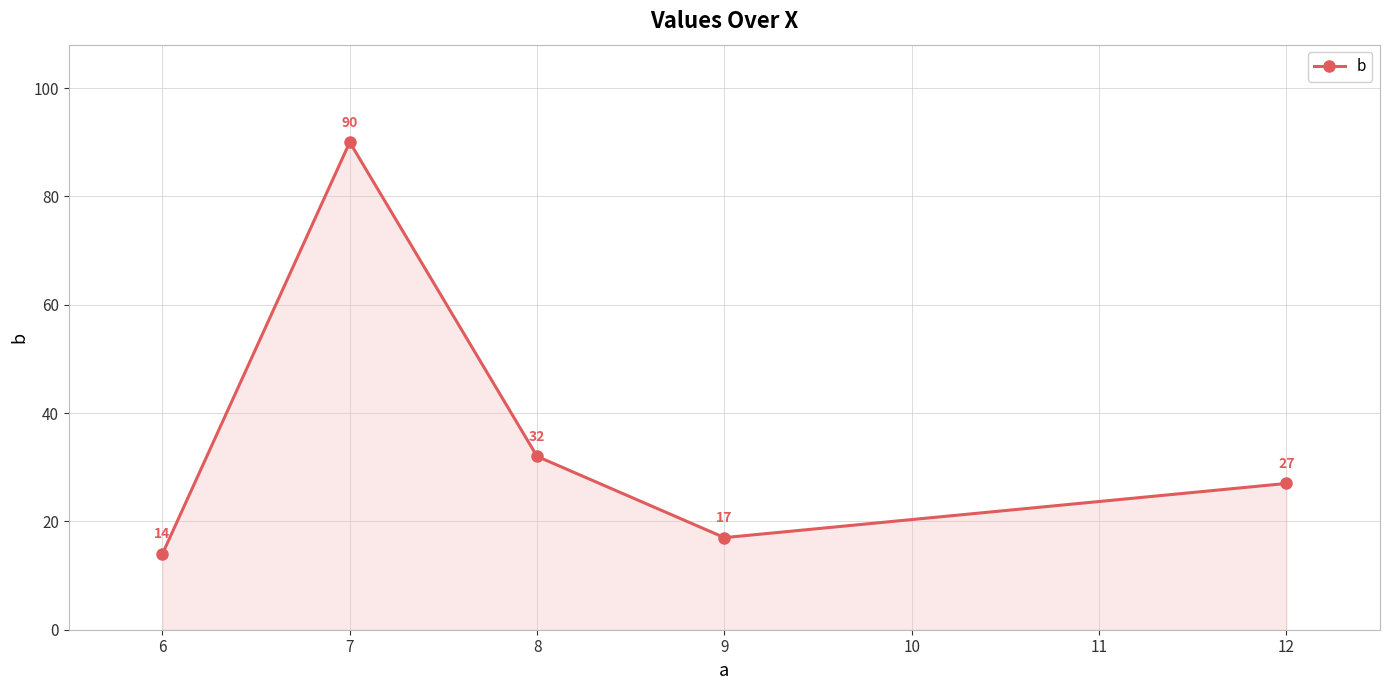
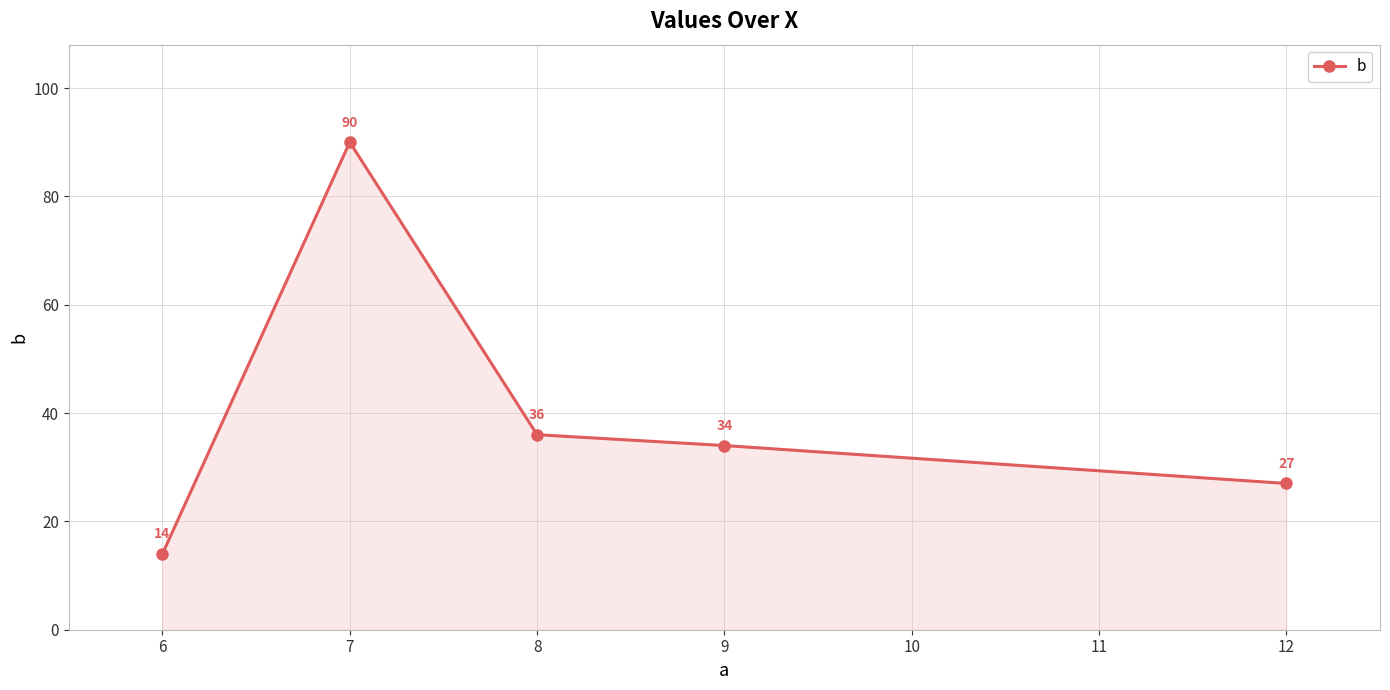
  {
    "6": 14,
    "7": 90,
-   "8": 32,
-   "9": 17,
+   "8": 36,
+   "9": 34,
    "12": 27
  }
